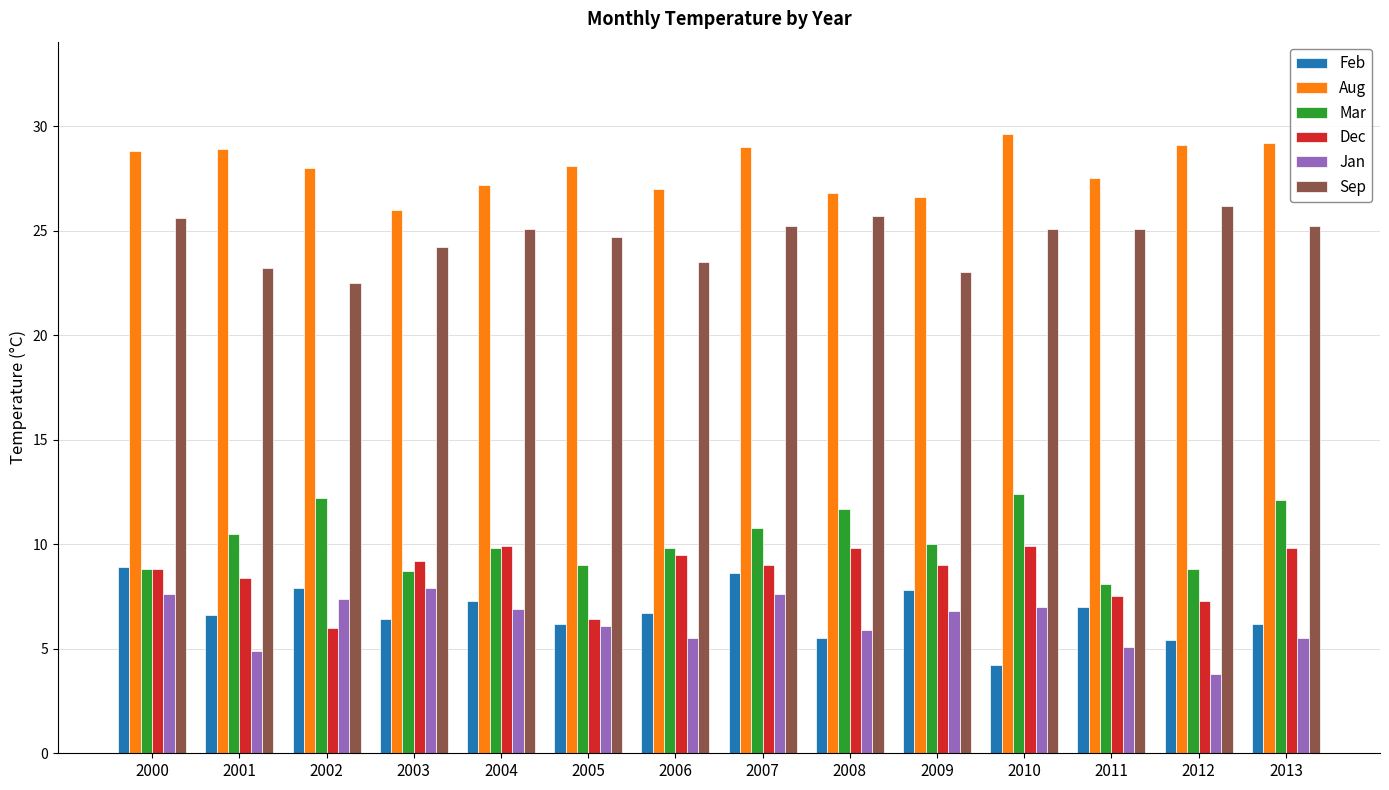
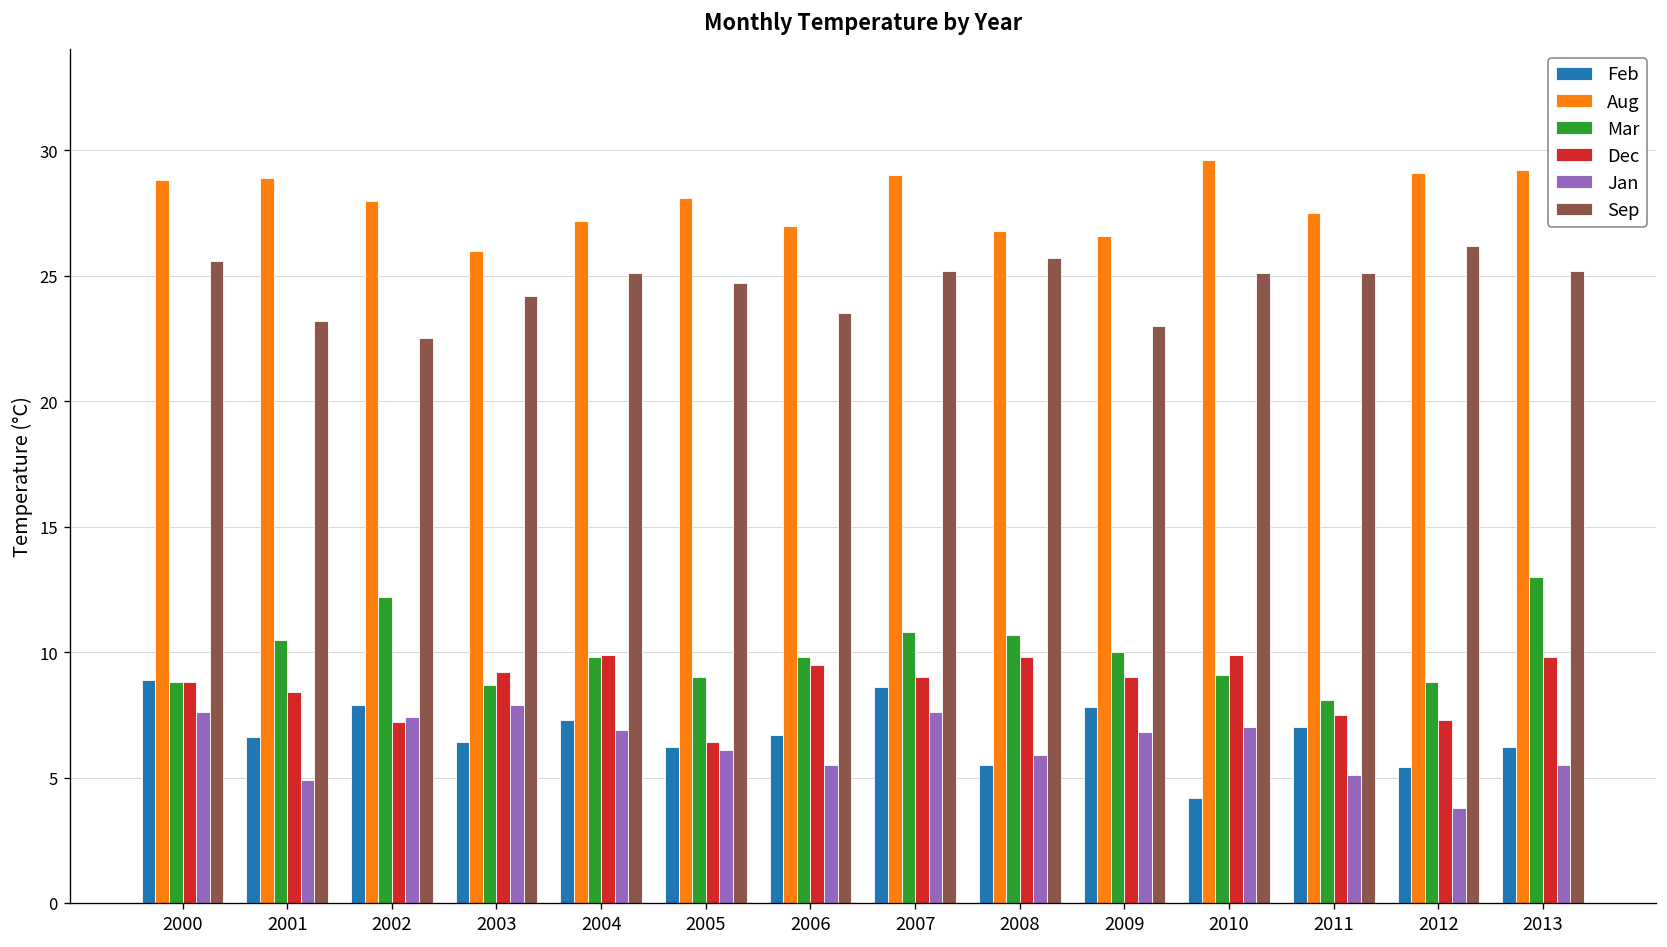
  {
    "Feb": {
      "2000": 8.9,
      "2001": 6.6,
      "2002": 7.9,
      "2003": 6.4,
      "2004": 7.3,
      "2005": 6.2,
      "2006": 6.7,
      "2007": 8.6,
      "2008": 5.5,
      "2009": 7.8,
      "2010": 4.2,
      "2011": 7.0,
      "2012": 5.4,
      "2013": 6.2
    },
    "Aug": {
      "2000": 28.8,
      "2001": 28.9,
      "2002": 28.0,
      "2003": 26.0,
      "2004": 27.2,
      "2005": 28.1,
      "2006": 27.0,
      "2007": 29.0,
      "2008": 26.8,
      "2009": 26.6,
      "2010": 29.6,
      "2011": 27.5,
      "2012": 29.1,
      "2013": 29.2
    },
    "Mar": {
      "2000": 8.8,
      "2001": 10.5,
      "2002": 12.2,
      "2003": 8.7,
      "2004": 9.8,
      "2005": 9.0,
      "2006": 9.8,
      "2007": 10.8,
-     "2008": 11.7,
+     "2008": 10.7,
      "2009": 10.0,
-     "2010": 12.4,
+     "2010": 9.1,
      "2011": 8.1,
      "2012": 8.8,
-     "2013": 12.1
+     "2013": 13.0
    },
    "Dec": {
      "2000": 8.8,
      "2001": 8.4,
-     "2002": 6.0,
+     "2002": 7.2,
      "2003": 9.2,
      "2004": 9.9,
      "2005": 6.4,
      "2006": 9.5,
      "2007": 9.0,
      "2008": 9.8,
      "2009": 9.0,
      "2010": 9.9,
      "2011": 7.5,
      "2012": 7.3,
      "2013": 9.8
    },
    "Jan": {
      "2000": 7.6,
      "2001": 4.9,
      "2002": 7.4,
      "2003": 7.9,
      "2004": 6.9,
      "2005": 6.1,
      "2006": 5.5,
      "2007": 7.6,
      "2008": 5.9,
      "2009": 6.8,
      "2010": 7.0,
      "2011": 5.1,
      "2012": 3.8,
      "2013": 5.5
    },
    "Sep": {
      "2000": 25.6,
      "2001": 23.2,
      "2002": 22.5,
      "2003": 24.2,
      "2004": 25.1,
      "2005": 24.7,
      "2006": 23.5,
      "2007": 25.2,
      "2008": 25.7,
      "2009": 23.0,
      "2010": 25.1,
      "2011": 25.1,
      "2012": 26.2,
      "2013": 25.2
    }
  }
